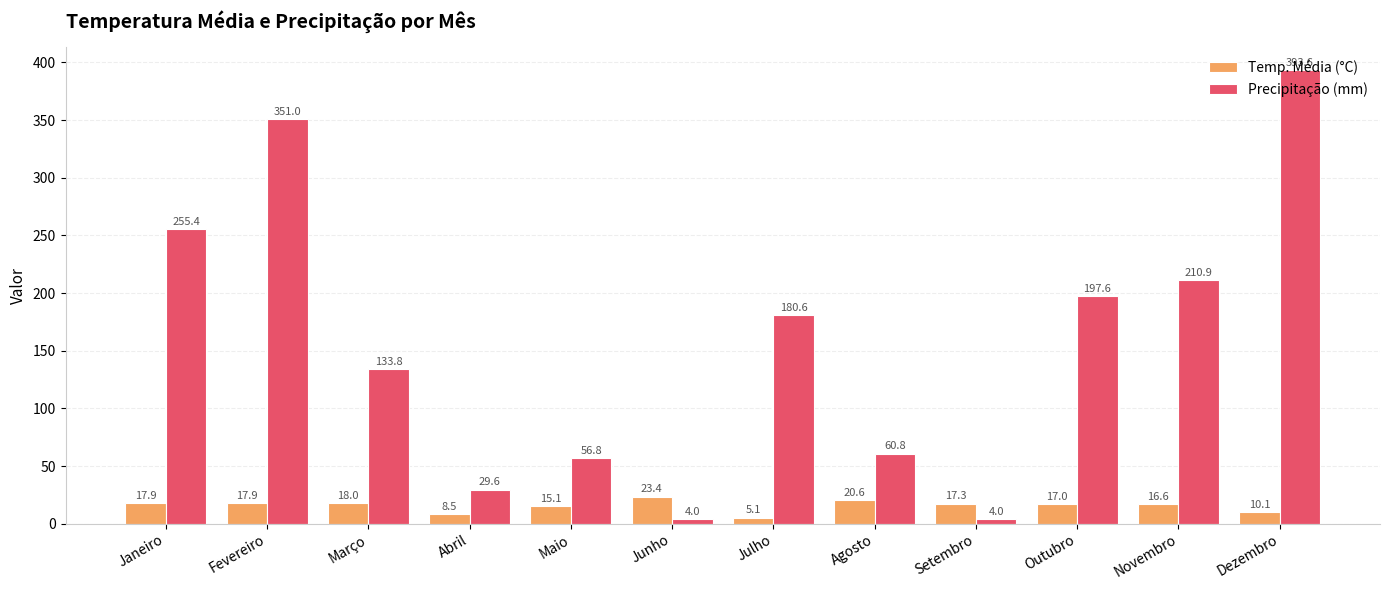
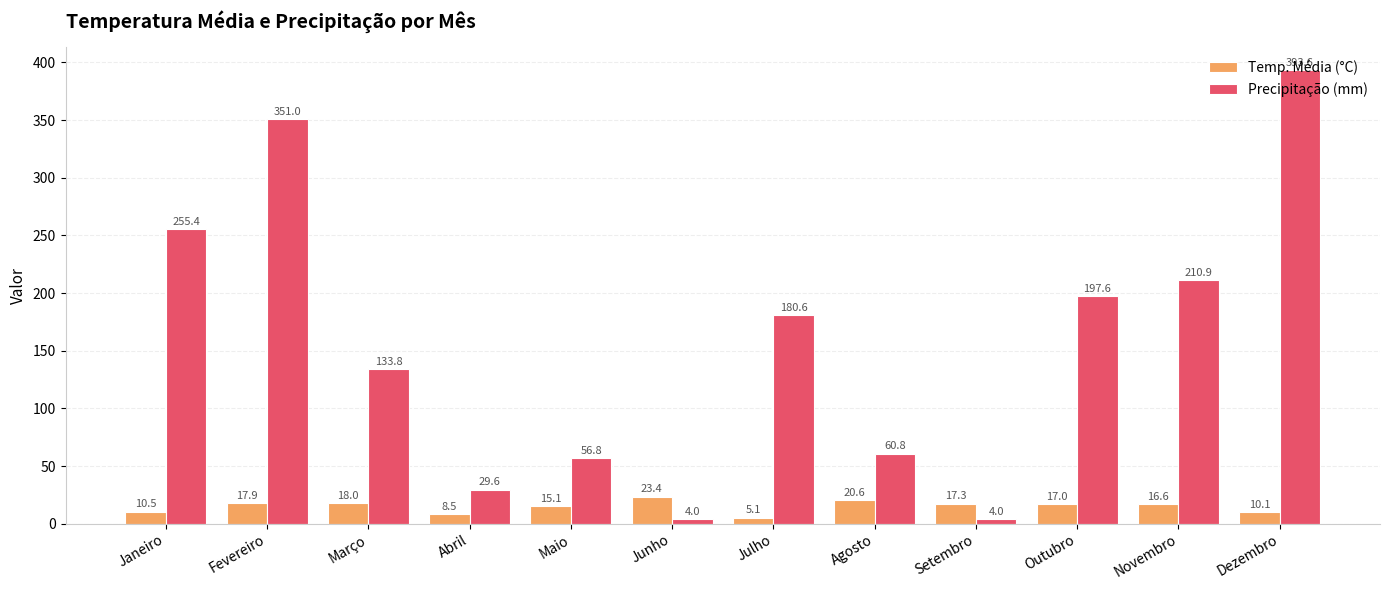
  {
    "Temp. Média (°C)": {
-     "Janeiro": 17.9,
+     "Janeiro": 10.5,
      "Fevereiro": 17.9,
      "Março": 18.0,
      "Abril": 8.5,
      "Maio": 15.1,
      "Junho": 23.4,
      "Julho": 5.1,
      "Agosto": 20.6,
      "Setembro": 17.3,
      "Outubro": 17.0,
      "Novembro": 16.6,
      "Dezembro": 10.1
    },
    "Precipitação (mm)": {
      "Janeiro": 255.4,
      "Fevereiro": 351.0,
      "Março": 133.8,
      "Abril": 29.6,
      "Maio": 56.8,
      "Junho": 4.0,
      "Julho": 180.6,
      "Agosto": 60.8,
      "Setembro": 4.0,
      "Outubro": 197.6,
      "Novembro": 210.9,
      "Dezembro": 393.6
    }
  }
